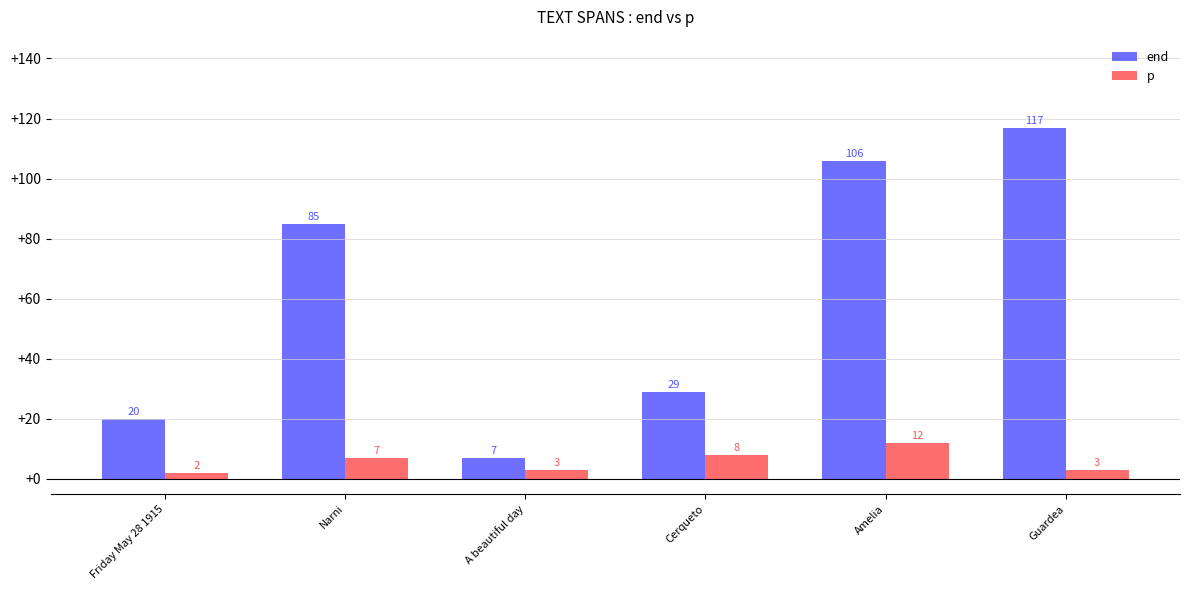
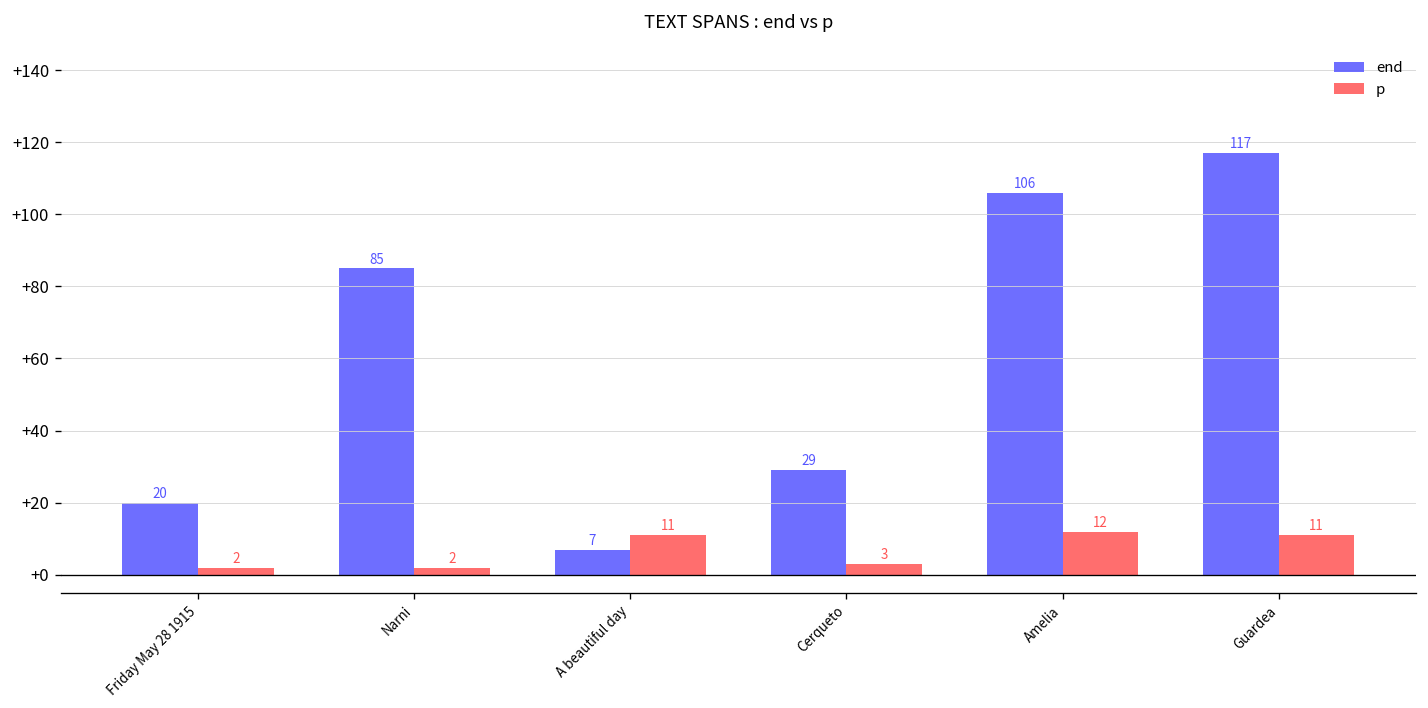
  {
    "end": {
      "Friday May 28 1915": 20,
      "Narni": 85,
      "A beautiful day": 7,
      "Cerqueto": 29,
      "Amelia": 106,
      "Guardea": 117
    },
    "p": {
      "Friday May 28 1915": 2,
-     "Narni": 7,
-     "A beautiful day": 3,
-     "Cerqueto": 8,
+     "Narni": 2,
+     "A beautiful day": 11,
+     "Cerqueto": 3,
      "Amelia": 12,
-     "Guardea": 3
+     "Guardea": 11
    }
  }
